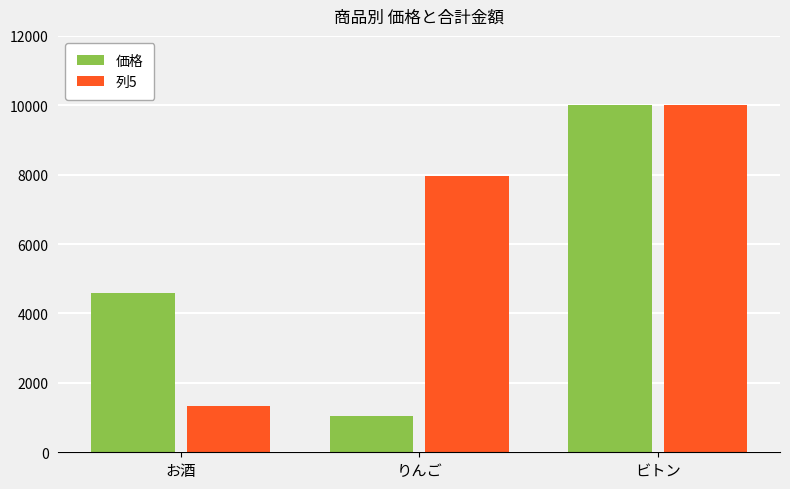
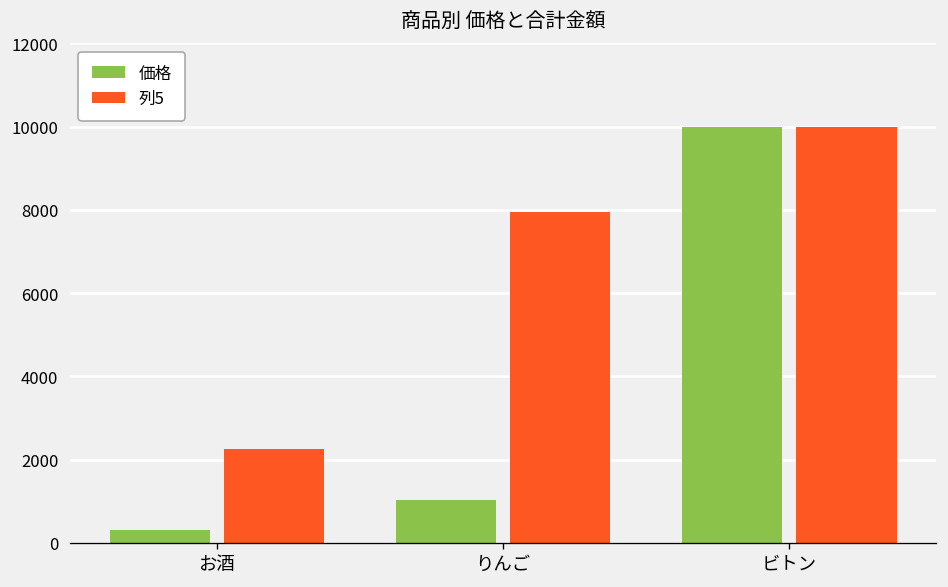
  {
    "価格": {
-     "お酒": 4600,
+     "お酒": 300,
      "りんご": 1000,
      "ビトン": 10000
    },
    "列5": {
-     "お酒": 1300,
+     "お酒": 2200,
      "りんご": 8000,
      "ビトン": 10000
    }
  }
